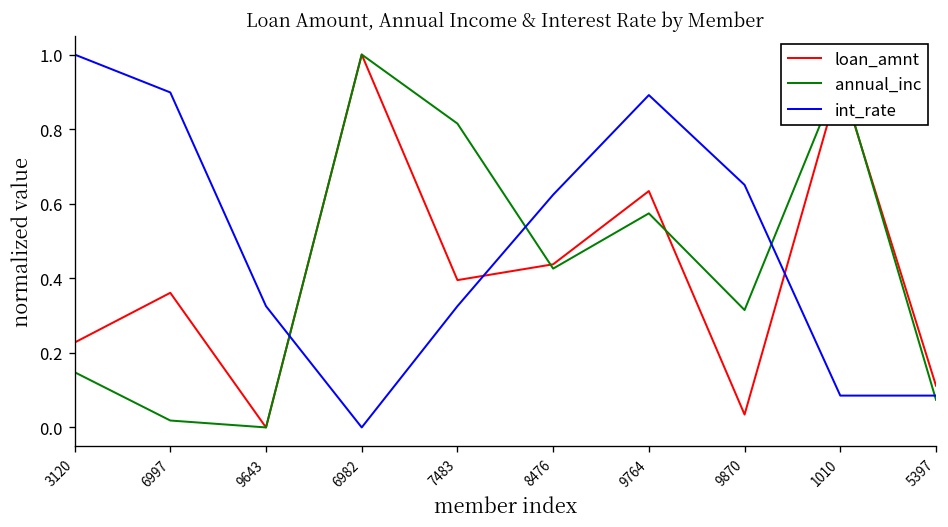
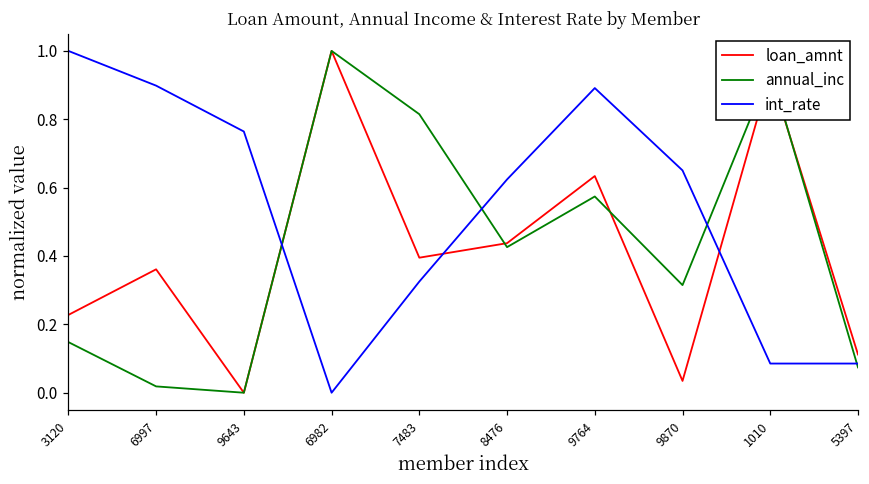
  {
    "loan_amnt": {
      "3120": 0.23,
      "6997": 0.36,
      "7483": 0.40,
      "8476": 0.44,
      "9764": 0.63,
      "9870": 0.03,
      "5397": 0.11
    },
    "annual_inc": {
      "3120": 0.15,
      "6997": 0.02,
      "7483": 0.81,
      "8476": 0.43,
      "9764": 0.57,
      "9870": 0.31,
      "5397": 0.07
    },
    "int_rate": {
      "3120": 1.00,
      "6997": 0.90,
-     "9643": 0.33,
+     "9643": 0.76,
      "6982": 0.00,
      "7483": 0.33,
      "8476": 0.62,
      "9764": 0.89,
      "9870": 0.65,
      "1010": 0.09,
      "5397": 0.09
    }
  }
